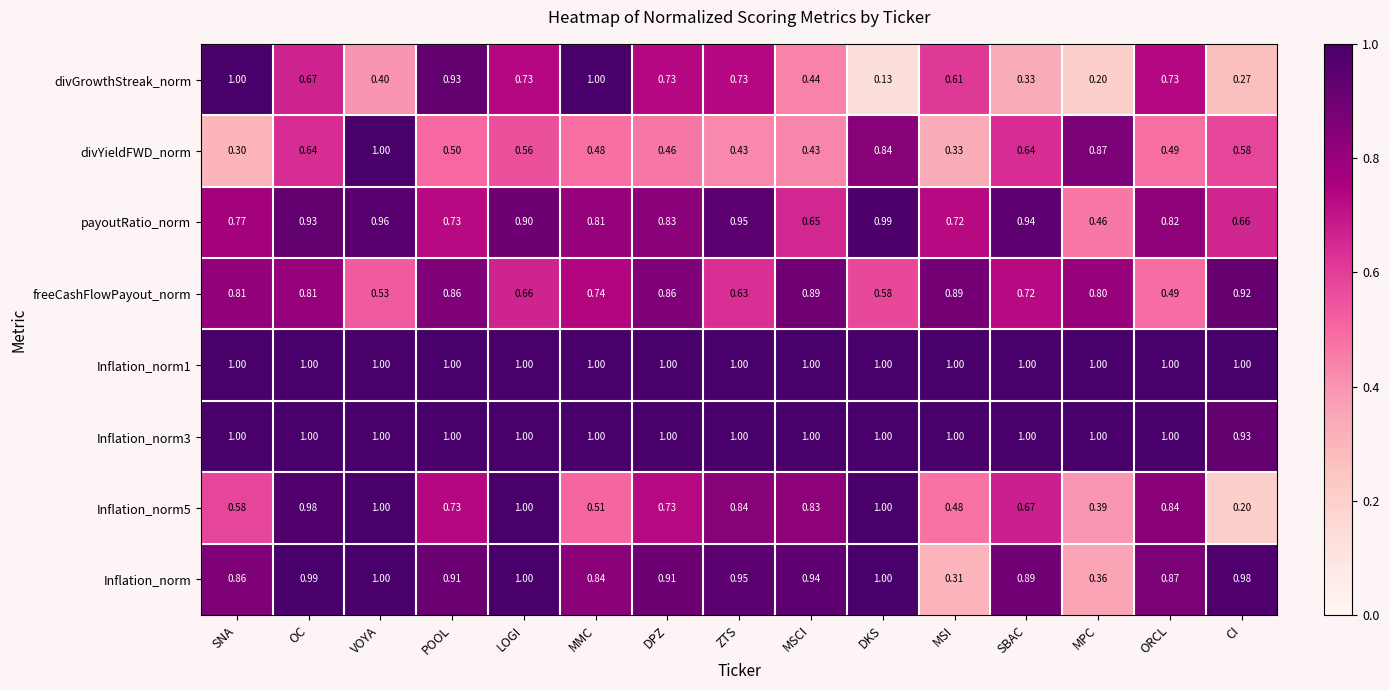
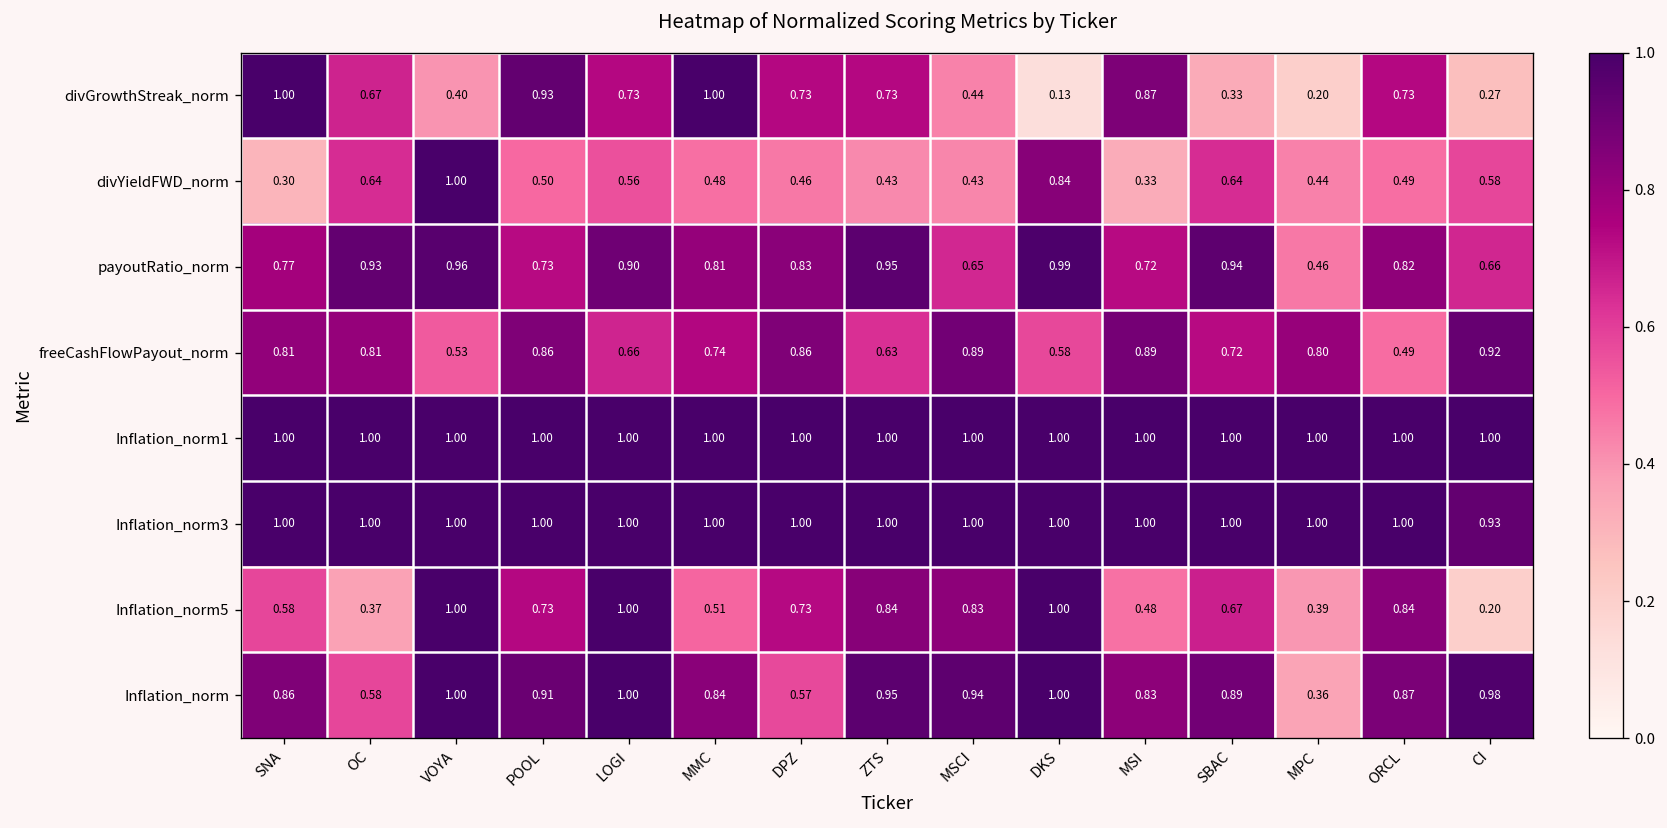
  {
    "divGrowthStreak_norm": {
      "SNA": 1.00,
      "OC": 0.67,
      "VOYA": 0.40,
      "POOL": 0.93,
      "LOGI": 0.73,
      "MMC": 1.00,
      "DPZ": 0.73,
      "ZTS": 0.73,
      "MSCI": 0.44,
      "DKS": 0.13,
-     "MSI": 0.61,
+     "MSI": 0.87,
      "SBAC": 0.33,
      "MPC": 0.20,
      "ORCL": 0.73,
      "CI": 0.27
    },
    "divYieldFWD_norm": {
      "SNA": 0.30,
      "OC": 0.64,
      "VOYA": 1.00,
      "POOL": 0.50,
      "LOGI": 0.56,
      "MMC": 0.48,
      "DPZ": 0.46,
      "ZTS": 0.43,
      "MSCI": 0.43,
      "DKS": 0.84,
      "MSI": 0.33,
      "SBAC": 0.64,
-     "MPC": 0.87,
+     "MPC": 0.44,
      "ORCL": 0.49,
      "CI": 0.58
    },
    "payoutRatio_norm": {
      "SNA": 0.77,
      "OC": 0.93,
      "VOYA": 0.96,
      "POOL": 0.73,
      "LOGI": 0.90,
      "MMC": 0.81,
      "DPZ": 0.83,
      "ZTS": 0.95,
      "MSCI": 0.65,
      "DKS": 0.99,
      "MSI": 0.72,
      "SBAC": 0.94,
      "MPC": 0.46,
      "ORCL": 0.82,
      "CI": 0.66
    },
    "freeCashFlowPayout_norm": {
      "SNA": 0.81,
      "OC": 0.81,
      "VOYA": 0.53,
      "POOL": 0.86,
      "LOGI": 0.66,
      "MMC": 0.74,
      "DPZ": 0.86,
      "ZTS": 0.63,
      "MSCI": 0.89,
      "DKS": 0.58,
      "MSI": 0.89,
      "SBAC": 0.72,
      "MPC": 0.80,
      "ORCL": 0.49,
      "CI": 0.92
    },
    "Inflation_norm1": {
      "SNA": 1.00,
      "OC": 1.00,
      "VOYA": 1.00,
      "POOL": 1.00,
      "LOGI": 1.00,
      "MMC": 1.00,
      "DPZ": 1.00,
      "ZTS": 1.00,
      "MSCI": 1.00,
      "DKS": 1.00,
      "MSI": 1.00,
      "SBAC": 1.00,
      "MPC": 1.00,
      "ORCL": 1.00,
      "CI": 1.00
    },
    "Inflation_norm3": {
      "SNA": 1.00,
      "OC": 1.00,
      "VOYA": 1.00,
      "POOL": 1.00,
      "LOGI": 1.00,
      "MMC": 1.00,
      "DPZ": 1.00,
      "ZTS": 1.00,
      "MSCI": 1.00,
      "DKS": 1.00,
      "MSI": 1.00,
      "SBAC": 1.00,
      "MPC": 1.00,
      "ORCL": 1.00,
      "CI": 0.93
    },
    "Inflation_norm5": {
      "SNA": 0.58,
-     "OC": 0.98,
+     "OC": 0.37,
      "VOYA": 1.00,
      "POOL": 0.73,
      "LOGI": 1.00,
      "MMC": 0.51,
      "DPZ": 0.73,
      "ZTS": 0.84,
      "MSCI": 0.83,
      "DKS": 1.00,
      "MSI": 0.48,
      "SBAC": 0.67,
      "MPC": 0.39,
      "ORCL": 0.84,
      "CI": 0.20
    },
    "Inflation_norm": {
      "SNA": 0.86,
-     "OC": 0.99,
+     "OC": 0.58,
      "VOYA": 1.00,
      "POOL": 0.91,
      "LOGI": 1.00,
      "MMC": 0.84,
-     "DPZ": 0.91,
+     "DPZ": 0.57,
      "ZTS": 0.95,
      "MSCI": 0.94,
      "DKS": 1.00,
-     "MSI": 0.31,
+     "MSI": 0.83,
      "SBAC": 0.89,
      "MPC": 0.36,
      "ORCL": 0.87,
      "CI": 0.98
    }
  }
